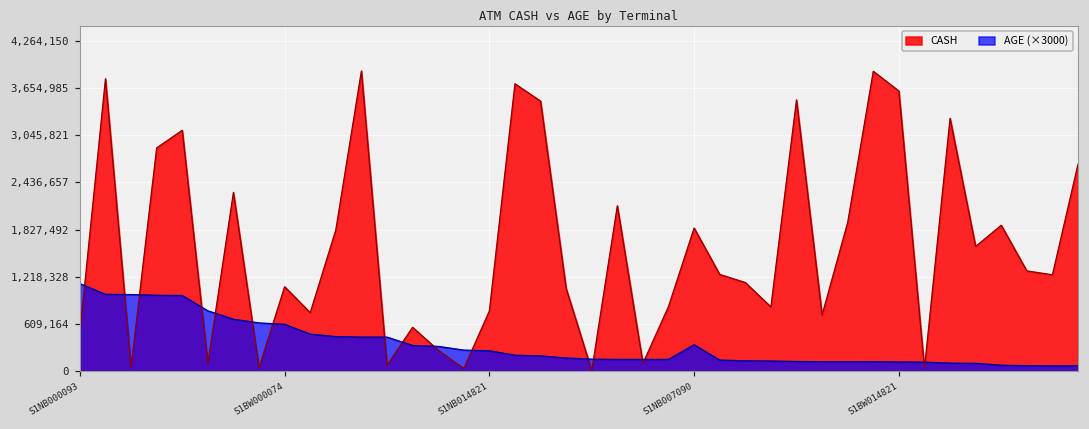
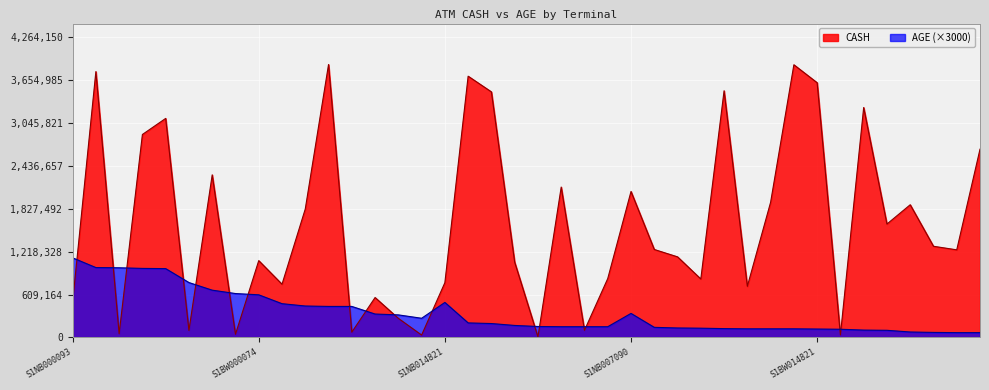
  {
    "CASH": {
      "S1NB000093": "500,000",
      "S1BW000074": "1,100,000",
      "S1NB014821": "800,000",
-     "S1NB007090": "1,800,000",
+     "S1NB007090": "2,100,000",
      "S1BW014821": "3,600,000"
    },
    "AGE (×3000)": {
      "S1NB000093": "1,100,000",
      "S1BW000074": "600,000",
-     "S1NB014821": "300,000",
+     "S1NB014821": "500,000",
      "S1NB007090": "300,000",
      "S1BW014821": "100,000"
    }
  }
